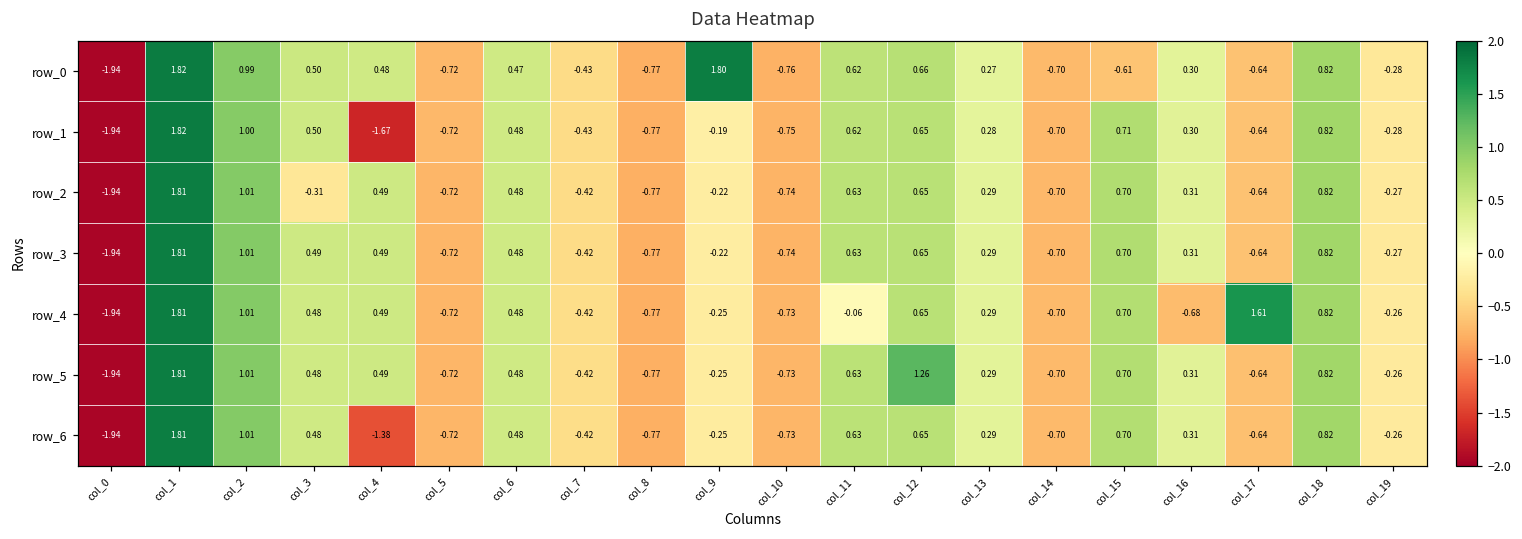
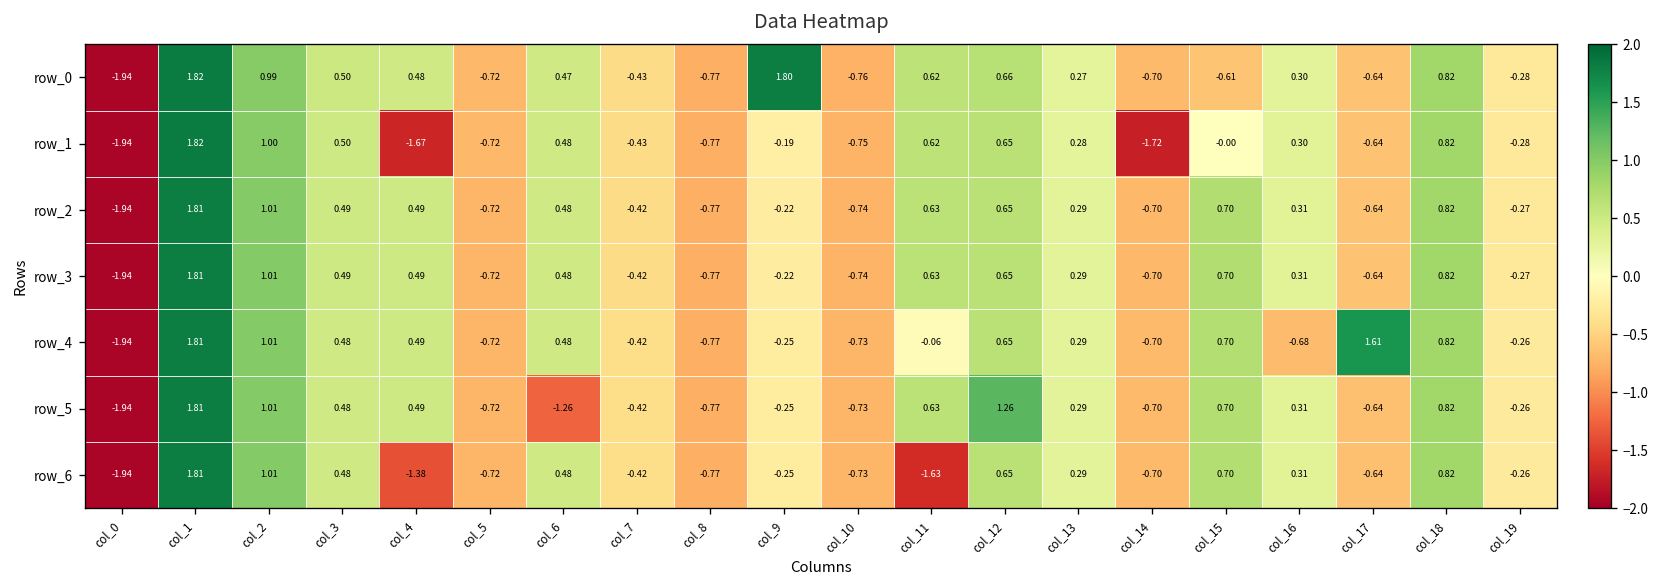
  {
    "row_0": {
      "col_0": -1.94,
      "col_1": 1.82,
      "col_2": 0.99,
      "col_3": 0.50,
      "col_4": 0.48,
      "col_5": -0.72,
      "col_6": 0.47,
      "col_7": -0.43,
      "col_8": -0.77,
      "col_9": 1.80,
      "col_10": -0.76,
      "col_11": 0.62,
      "col_12": 0.66,
      "col_13": 0.27,
      "col_14": -0.70,
      "col_15": -0.61,
      "col_16": 0.30,
      "col_17": -0.64,
      "col_18": 0.82,
      "col_19": -0.28
    },
    "row_1": {
      "col_0": -1.94,
      "col_1": 1.82,
      "col_2": 1.00,
      "col_3": 0.50,
      "col_4": -1.67,
      "col_5": -0.72,
      "col_6": 0.48,
      "col_7": -0.43,
      "col_8": -0.77,
      "col_9": -0.19,
      "col_10": -0.75,
      "col_11": 0.62,
      "col_12": 0.65,
      "col_13": 0.28,
-     "col_14": -0.70,
-     "col_15": 0.71,
+     "col_14": -1.72,
+     "col_15": -0.00,
      "col_16": 0.30,
      "col_17": -0.64,
      "col_18": 0.82,
      "col_19": -0.28
    },
    "row_2": {
      "col_0": -1.94,
      "col_1": 1.81,
      "col_2": 1.01,
-     "col_3": -0.31,
+     "col_3": 0.49,
      "col_4": 0.49,
      "col_5": -0.72,
      "col_6": 0.48,
      "col_7": -0.42,
      "col_8": -0.77,
      "col_9": -0.22,
      "col_10": -0.74,
      "col_11": 0.63,
      "col_12": 0.65,
      "col_13": 0.29,
      "col_14": -0.70,
      "col_15": 0.70,
      "col_16": 0.31,
      "col_17": -0.64,
      "col_18": 0.82,
      "col_19": -0.27
    },
    "row_3": {
      "col_0": -1.94,
      "col_1": 1.81,
      "col_2": 1.01,
      "col_3": 0.49,
      "col_4": 0.49,
      "col_5": -0.72,
      "col_6": 0.48,
      "col_7": -0.42,
      "col_8": -0.77,
      "col_9": -0.22,
      "col_10": -0.74,
      "col_11": 0.63,
      "col_12": 0.65,
      "col_13": 0.29,
      "col_14": -0.70,
      "col_15": 0.70,
      "col_16": 0.31,
      "col_17": -0.64,
      "col_18": 0.82,
      "col_19": -0.27
    },
    "row_4": {
      "col_0": -1.94,
      "col_1": 1.81,
      "col_2": 1.01,
      "col_3": 0.48,
      "col_4": 0.49,
      "col_5": -0.72,
      "col_6": 0.48,
      "col_7": -0.42,
      "col_8": -0.77,
      "col_9": -0.25,
      "col_10": -0.73,
      "col_11": -0.06,
      "col_12": 0.65,
      "col_13": 0.29,
      "col_14": -0.70,
      "col_15": 0.70,
      "col_16": -0.68,
      "col_17": 1.61,
      "col_18": 0.82,
      "col_19": -0.26
    },
    "row_5": {
      "col_0": -1.94,
      "col_1": 1.81,
      "col_2": 1.01,
      "col_3": 0.48,
      "col_4": 0.49,
      "col_5": -0.72,
-     "col_6": 0.48,
+     "col_6": -1.26,
      "col_7": -0.42,
      "col_8": -0.77,
      "col_9": -0.25,
      "col_10": -0.73,
      "col_11": 0.63,
      "col_12": 1.26,
      "col_13": 0.29,
      "col_14": -0.70,
      "col_15": 0.70,
      "col_16": 0.31,
      "col_17": -0.64,
      "col_18": 0.82,
      "col_19": -0.26
    },
    "row_6": {
      "col_0": -1.94,
      "col_1": 1.81,
      "col_2": 1.01,
      "col_3": 0.48,
      "col_4": -1.38,
      "col_5": -0.72,
      "col_6": 0.48,
      "col_7": -0.42,
      "col_8": -0.77,
      "col_9": -0.25,
      "col_10": -0.73,
-     "col_11": 0.63,
+     "col_11": -1.63,
      "col_12": 0.65,
      "col_13": 0.29,
      "col_14": -0.70,
      "col_15": 0.70,
      "col_16": 0.31,
      "col_17": -0.64,
      "col_18": 0.82,
      "col_19": -0.26
    }
  }
